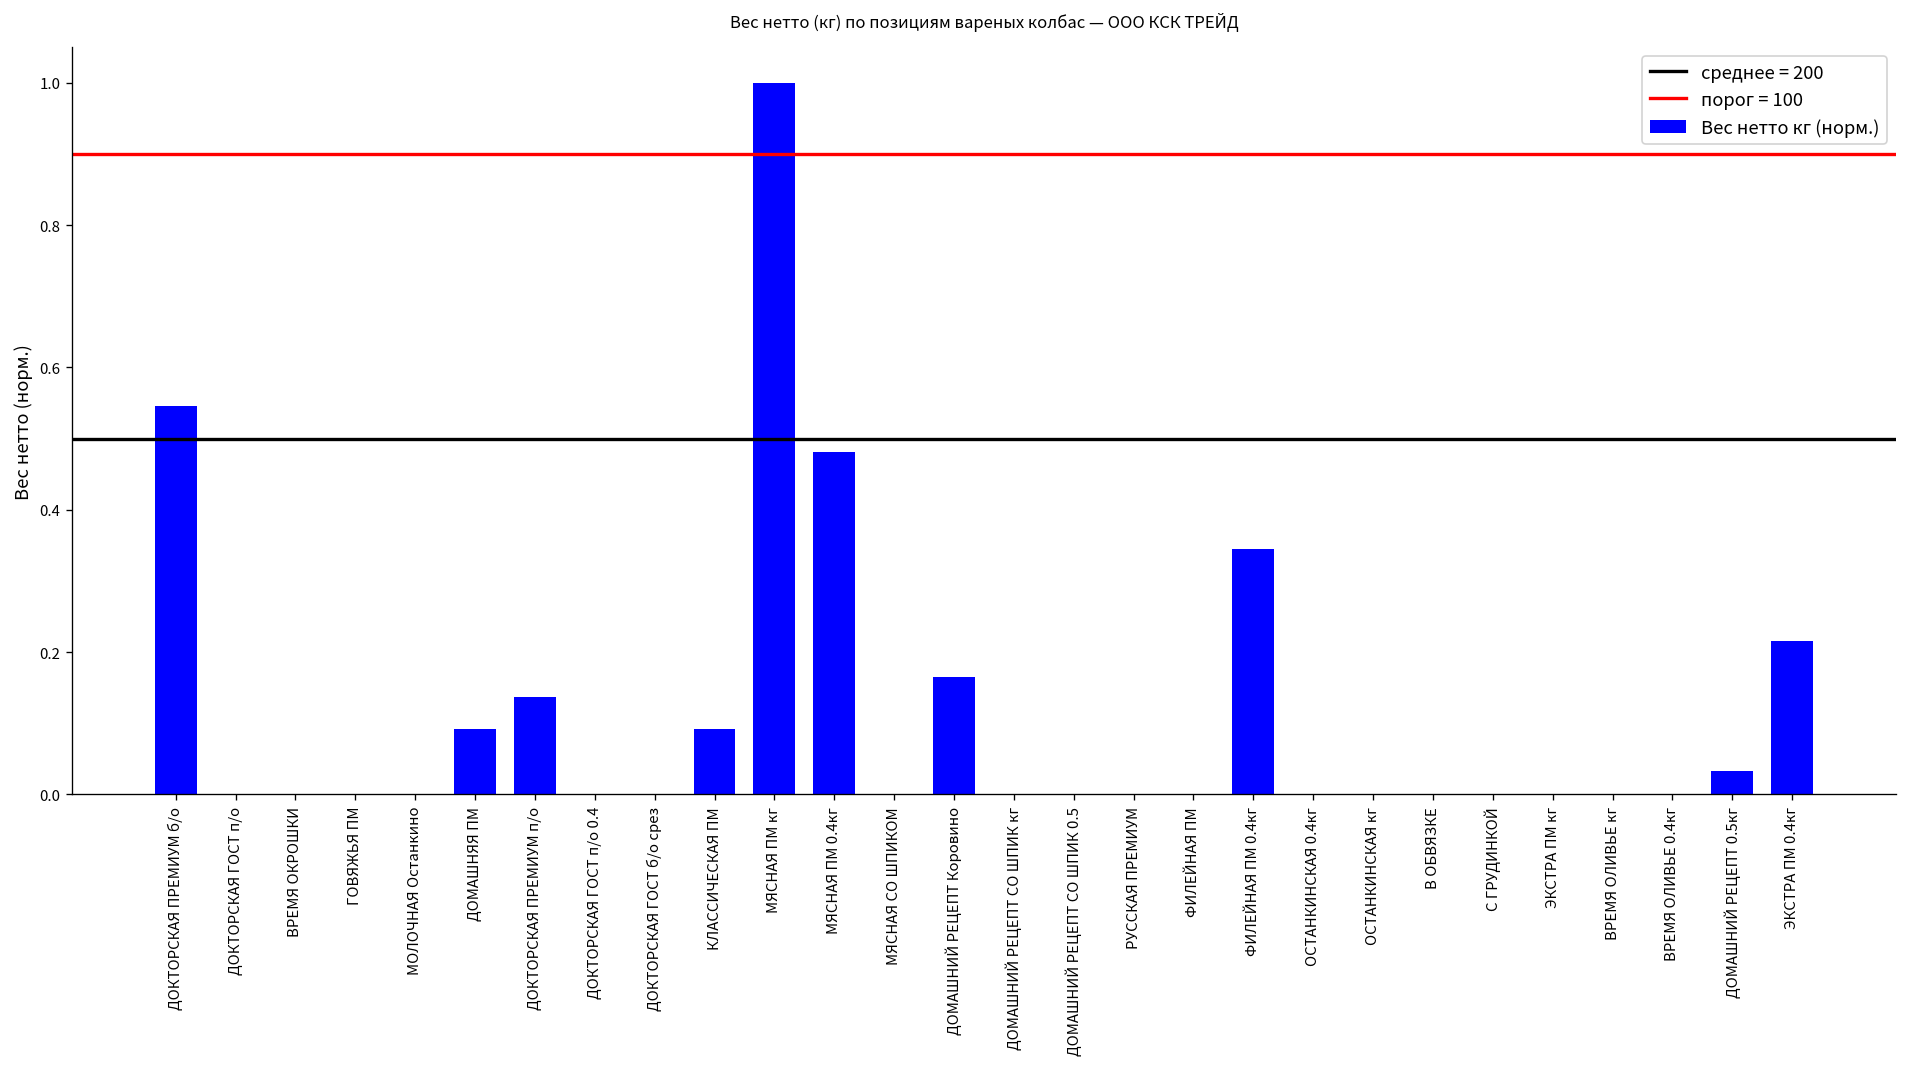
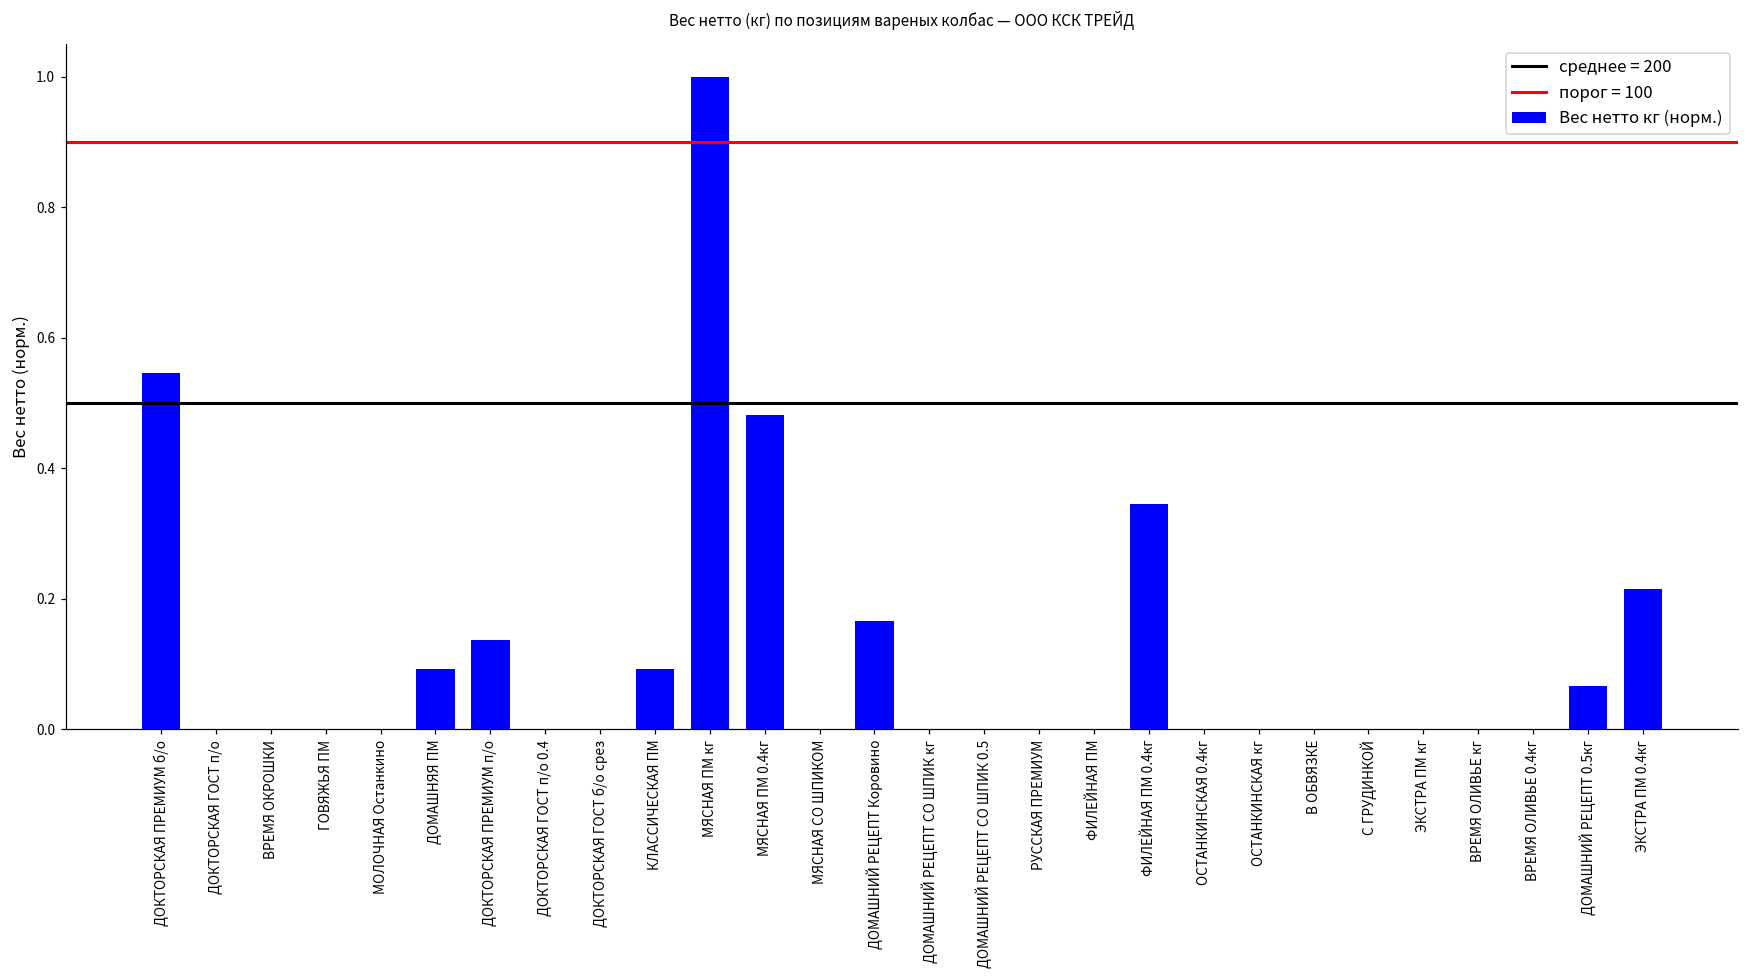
  {
    "ДОКТОРСКАЯ ПРЕМИУМ б/о": 0.55,
    "ДОКТОРСКАЯ ГОСТ п/о": 0.00,
    "ВРЕМЯ ОКРОШКИ": 0.00,
    "ГОВЯЖЬЯ ПМ": 0.00,
    "МОЛОЧНАЯ Останкино": 0.00,
    "ДОМАШНЯЯ ПМ": 0.09,
    "ДОКТОРСКАЯ ПРЕМИУМ п/о": 0.14,
    "ДОКТОРСКАЯ ГОСТ п/о 0.4": 0.00,
    "ДОКТОРСКАЯ ГОСТ б/о срез": 0.00,
    "КЛАССИЧЕСКАЯ ПМ": 0.09,
    "МЯСНАЯ ПМ кг": 1.00,
    "МЯСНАЯ ПМ 0.4кг": 0.48,
    "МЯСНАЯ СО ШПИКОМ": 0.00,
    "ДОМАШНИЙ РЕЦЕПТ Коровино": 0.17,
    "ДОМАШНИЙ РЕЦЕПТ СО ШПИК кг": 0.00,
    "ДОМАШНИЙ РЕЦЕПТ СО ШПИК 0.5": 0.00,
    "РУССКАЯ ПРЕМИУМ": 0.00,
    "ФИЛЕЙНАЯ ПМ": 0.00,
    "ФИЛЕЙНАЯ ПМ 0.4кг": 0.35,
    "ОСТАНКИНСКАЯ 0.4кг": 0.00,
    "ОСТАНКИНСКАЯ кг": 0.00,
    "В ОБВЯЗКЕ": 0.00,
    "С ГРУДИНКОЙ": 0.00,
    "ЭКСТРА ПМ кг": 0.00,
    "ВРЕМЯ ОЛИВЬЕ кг": 0.00,
    "ВРЕМЯ ОЛИВЬЕ 0.4кг": 0.00,
-   "ДОМАШНИЙ РЕЦЕПТ 0.5кг": 0.03,
+   "ДОМАШНИЙ РЕЦЕПТ 0.5кг": 0.07,
    "ЭКСТРА ПМ 0.4кг": 0.22
  }
